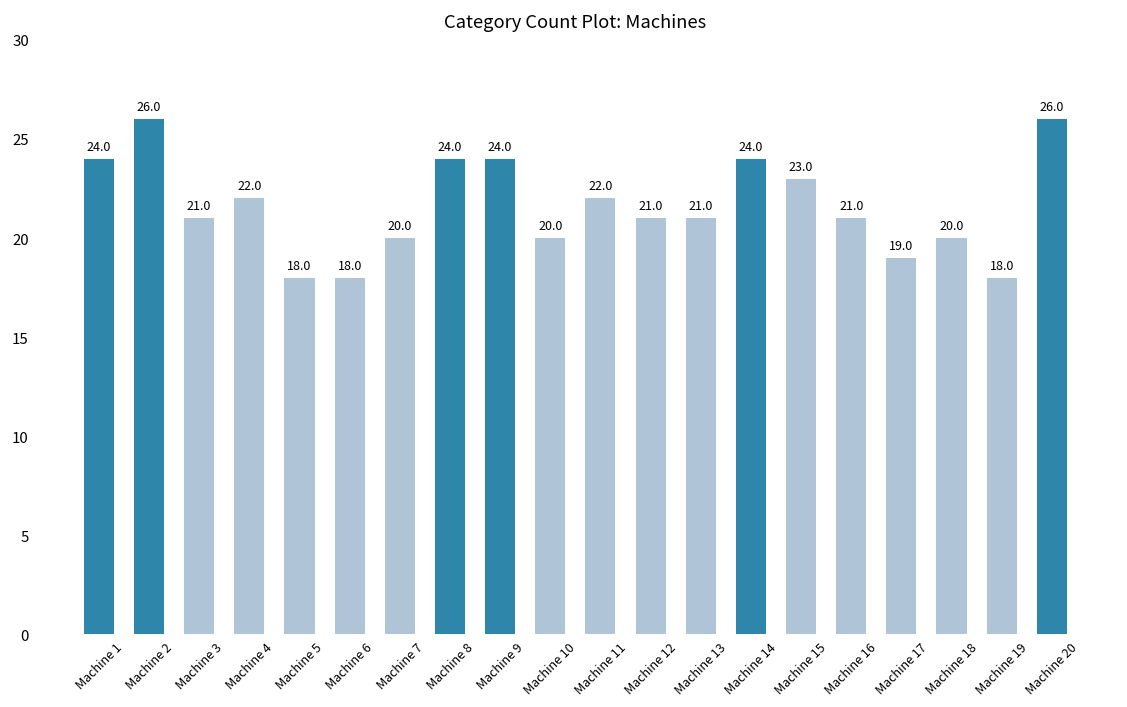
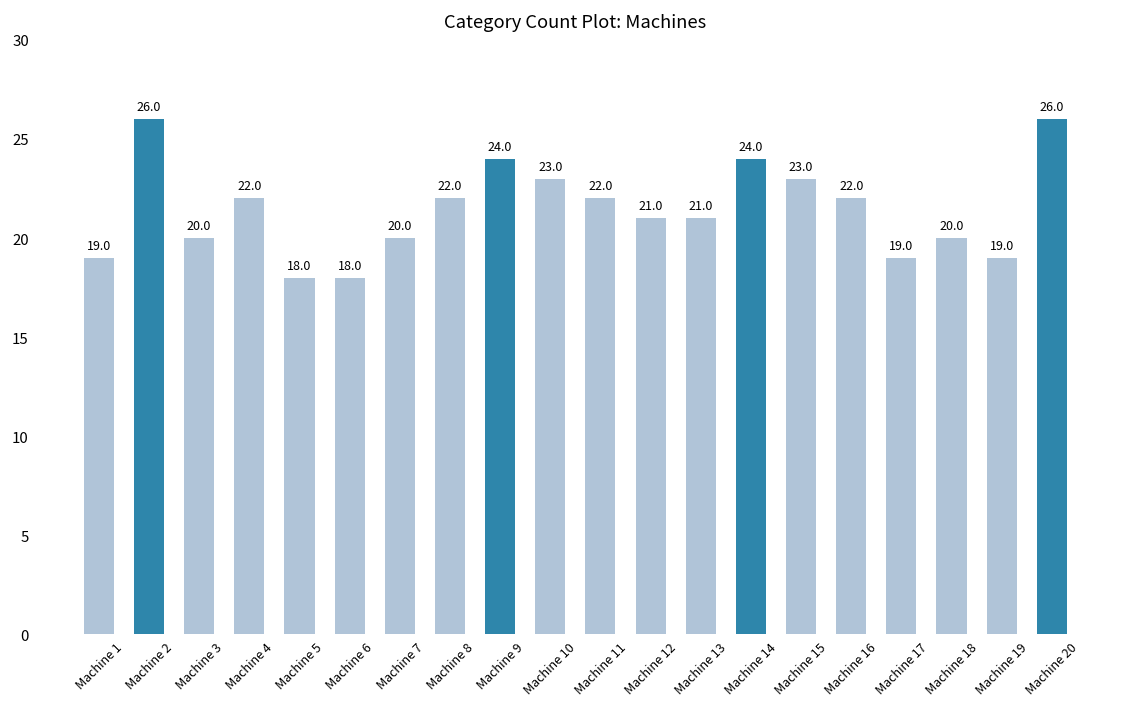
  {
-   "Machine 1": 24.0,
+   "Machine 1": 19.0,
    "Machine 2": 26.0,
-   "Machine 3": 21.0,
+   "Machine 3": 20.0,
    "Machine 4": 22.0,
    "Machine 5": 18.0,
    "Machine 6": 18.0,
    "Machine 7": 20.0,
-   "Machine 8": 24.0,
+   "Machine 8": 22.0,
    "Machine 9": 24.0,
-   "Machine 10": 20.0,
+   "Machine 10": 23.0,
    "Machine 11": 22.0,
    "Machine 12": 21.0,
    "Machine 13": 21.0,
    "Machine 14": 24.0,
    "Machine 15": 23.0,
-   "Machine 16": 21.0,
+   "Machine 16": 22.0,
    "Machine 17": 19.0,
    "Machine 18": 20.0,
-   "Machine 19": 18.0,
+   "Machine 19": 19.0,
    "Machine 20": 26.0
  }
